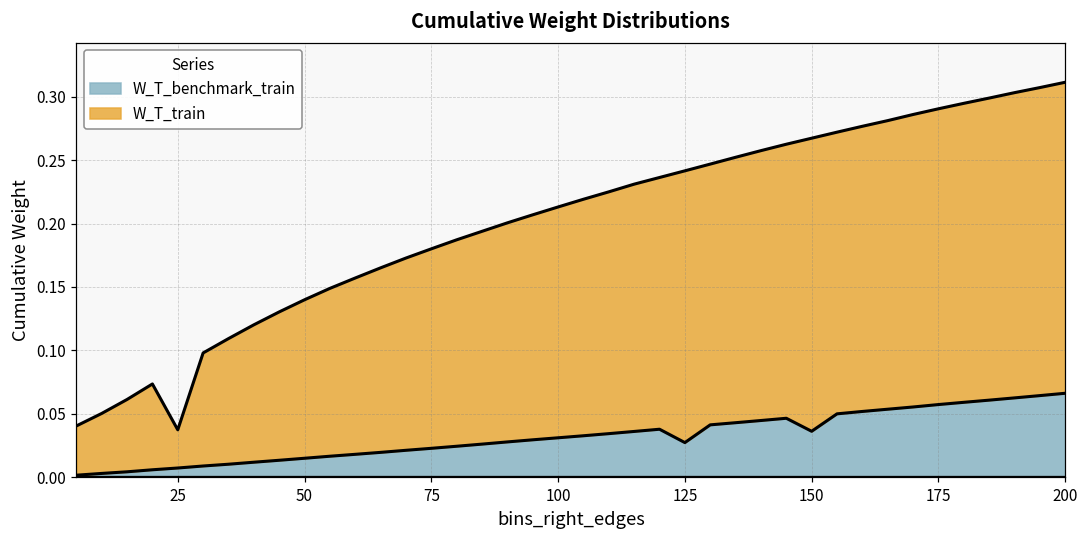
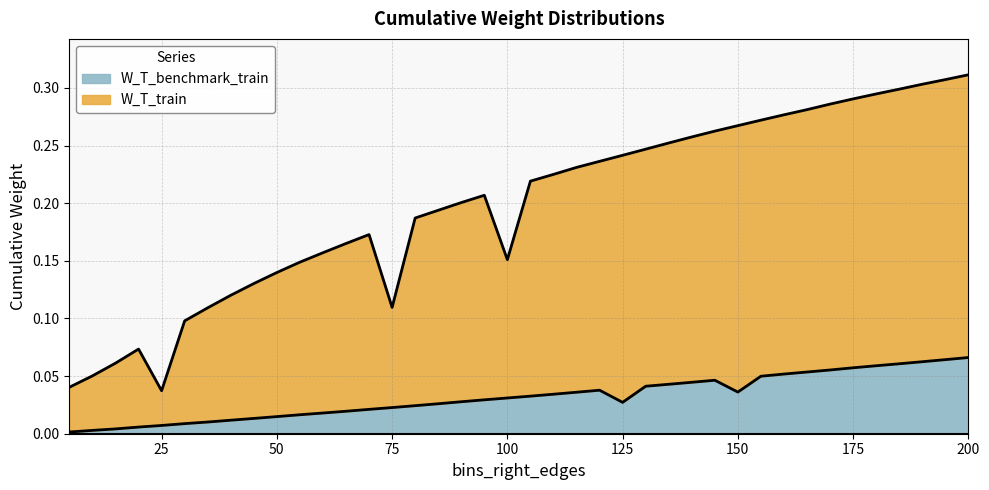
  {
    "W_T_train": {
      "25": 0.037,
      "50": 0.140,
-     "75": 0.180,
-     "100": 0.213,
+     "75": 0.110,
+     "100": 0.151,
      "125": 0.242,
      "150": 0.267,
      "175": 0.290,
      "200": 0.311
    },
    "W_T_benchmark_train": {
      "25": 0.007,
      "50": 0.015,
      "75": 0.023,
      "100": 0.031,
      "125": 0.027,
      "150": 0.036,
      "175": 0.057,
      "200": 0.066
    }
  }
